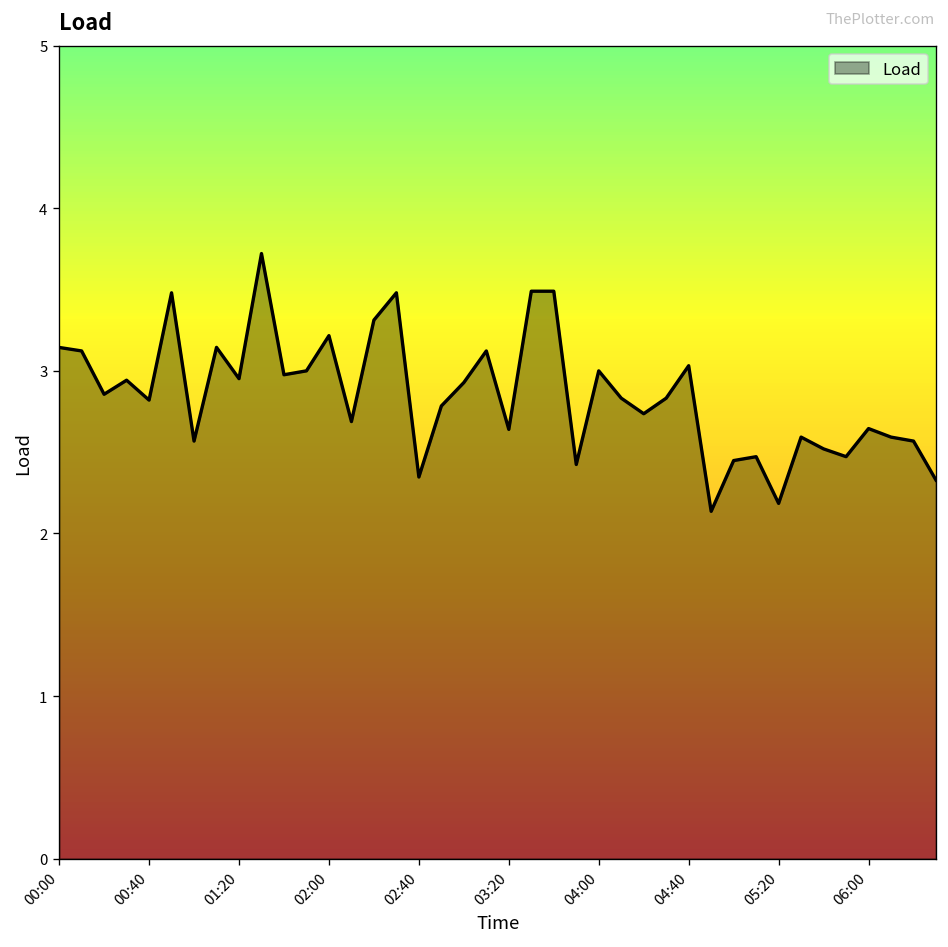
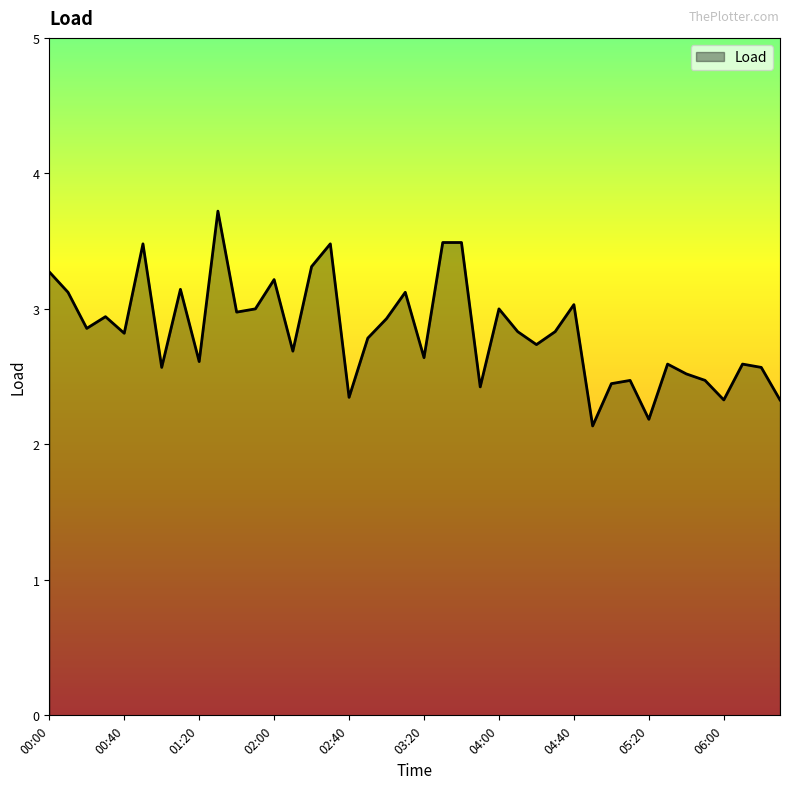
  {
-   "00:00": 3.14,
+   "00:00": 3.27,
    "00:40": 2.82,
-   "01:20": 2.95,
+   "01:20": 2.61,
    "02:00": 3.22,
    "02:40": 2.35,
    "03:20": 2.64,
    "04:00": 3.00,
    "04:40": 3.03,
    "05:20": 2.18,
-   "06:00": 2.65
+   "06:00": 2.33
  }
